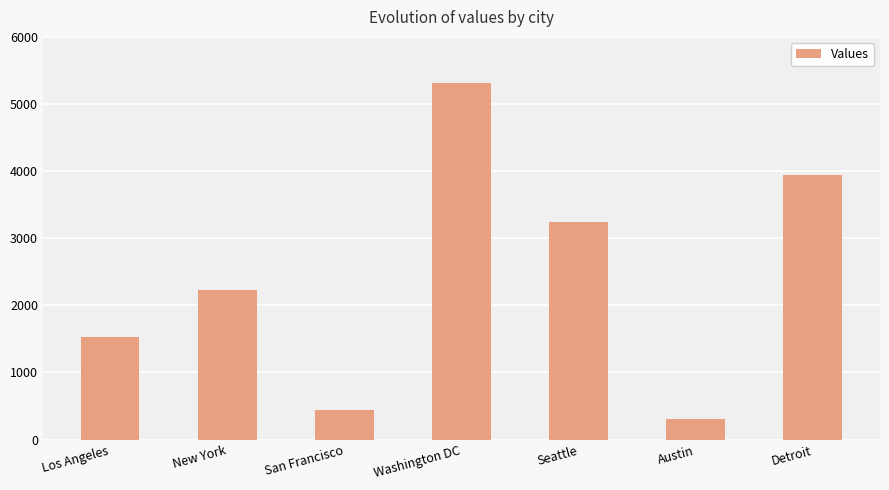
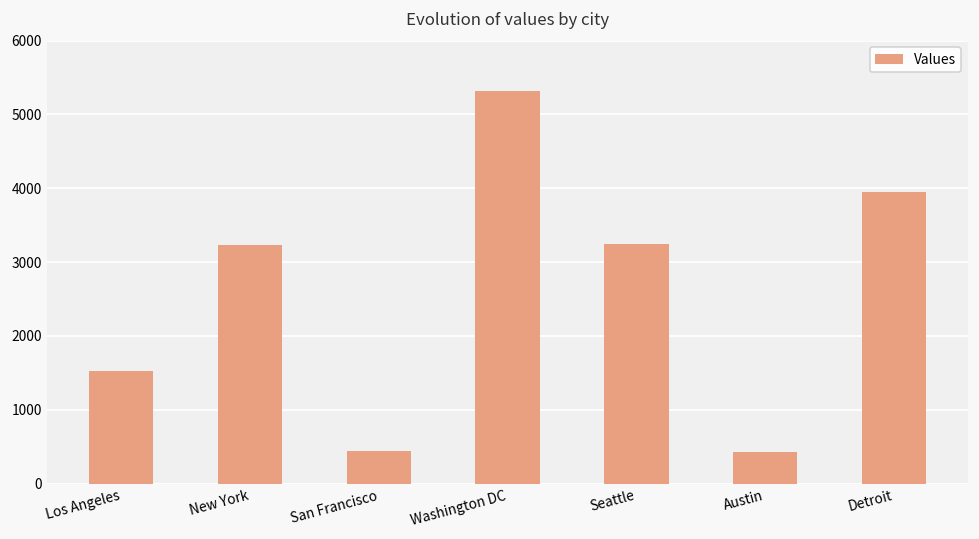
  {
    "Los Angeles": 1500,
-   "New York": 2200,
+   "New York": 3200,
    "San Francisco": 400,
    "Washington DC": 5300,
    "Seattle": 3200,
-   "Austin": 300,
+   "Austin": 400,
    "Detroit": 3900
  }
